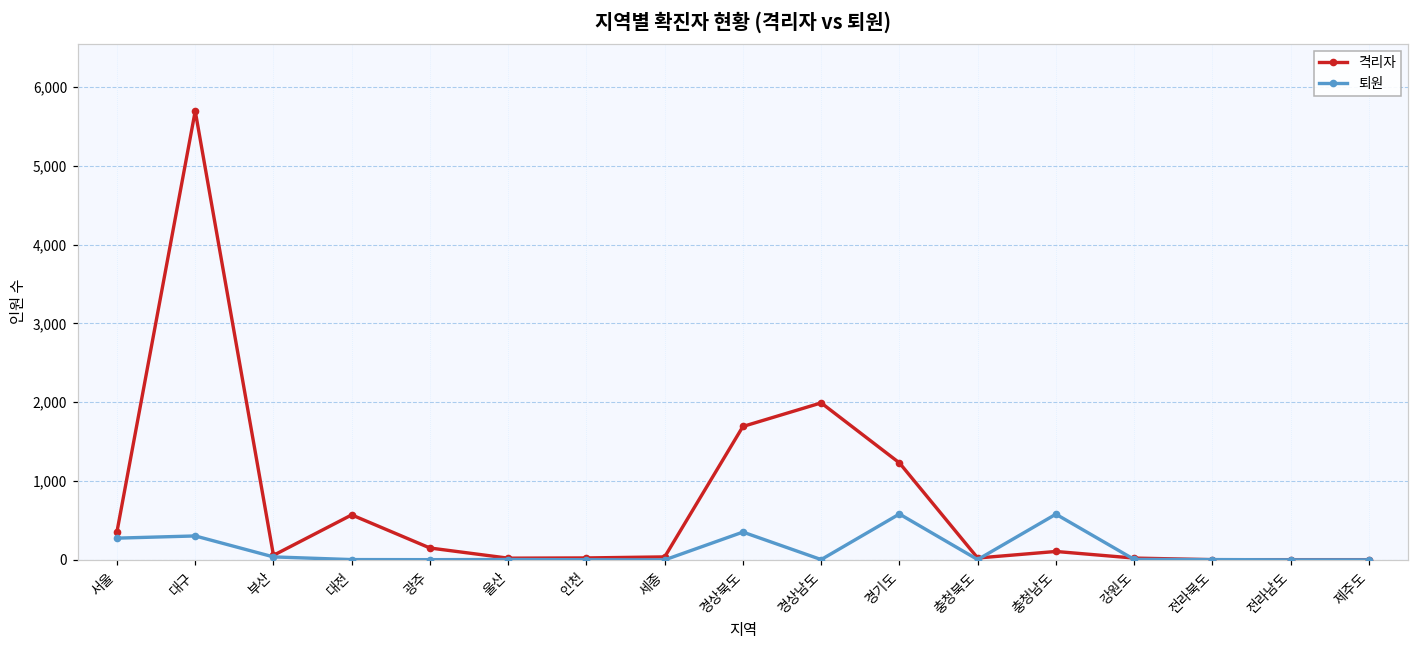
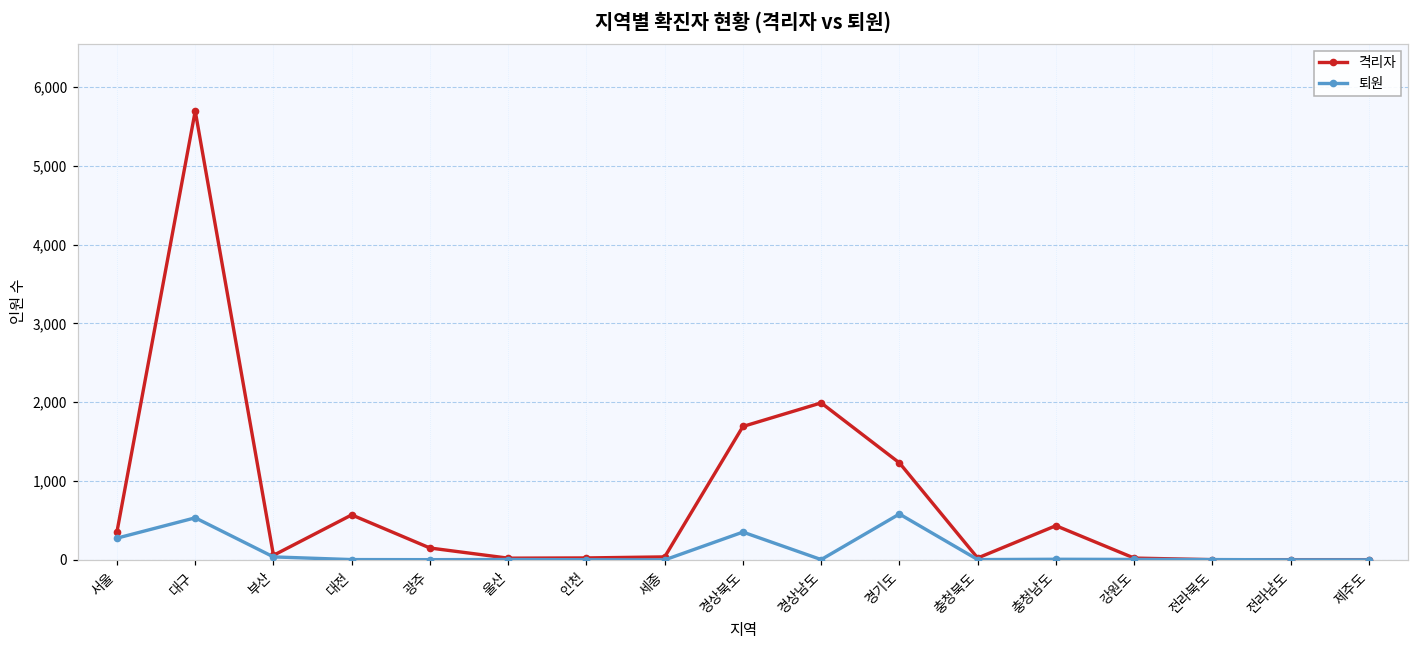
  {
    "격리자": {
      "서울": "400",
      "대구": "5,700",
      "대전": "600",
      "광주": "200",
      "세종": "0",
      "경상북도": "1,700",
      "경상남도": "2,000",
      "경기도": "1,200",
-     "충청남도": "100"
+     "충청남도": "400"
    },
    "퇴원": {
      "서울": "300",
-     "대구": "300",
+     "대구": "500",
      "대전": "0",
      "광주": "0",
      "세종": "0",
      "경상북도": "400",
      "경상남도": "0",
      "경기도": "600",
-     "충청남도": "600"
+     "충청남도": "0"
    }
  }
